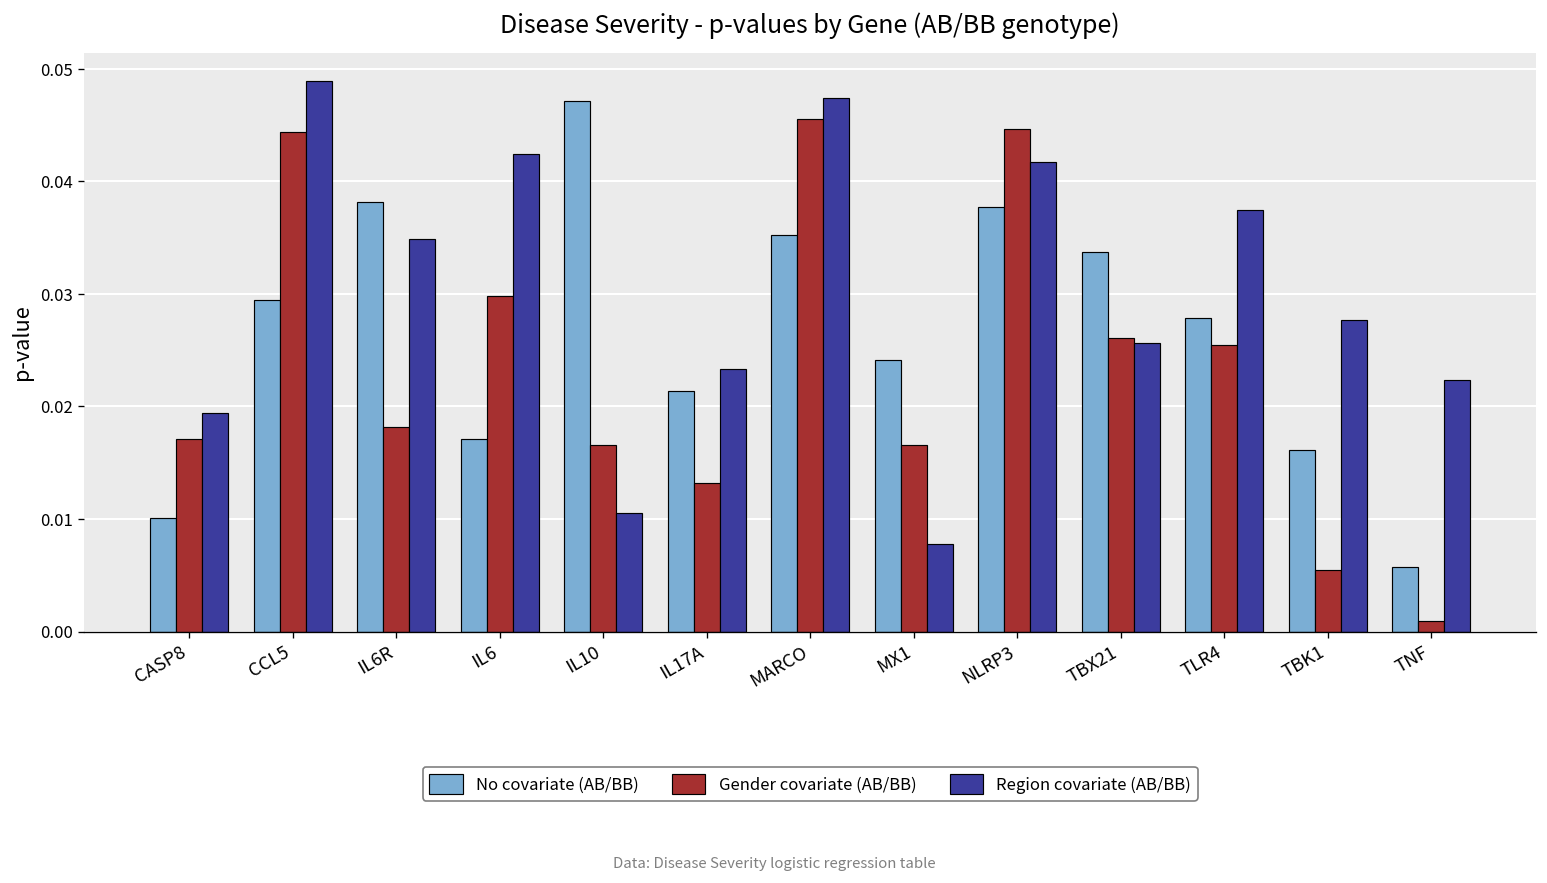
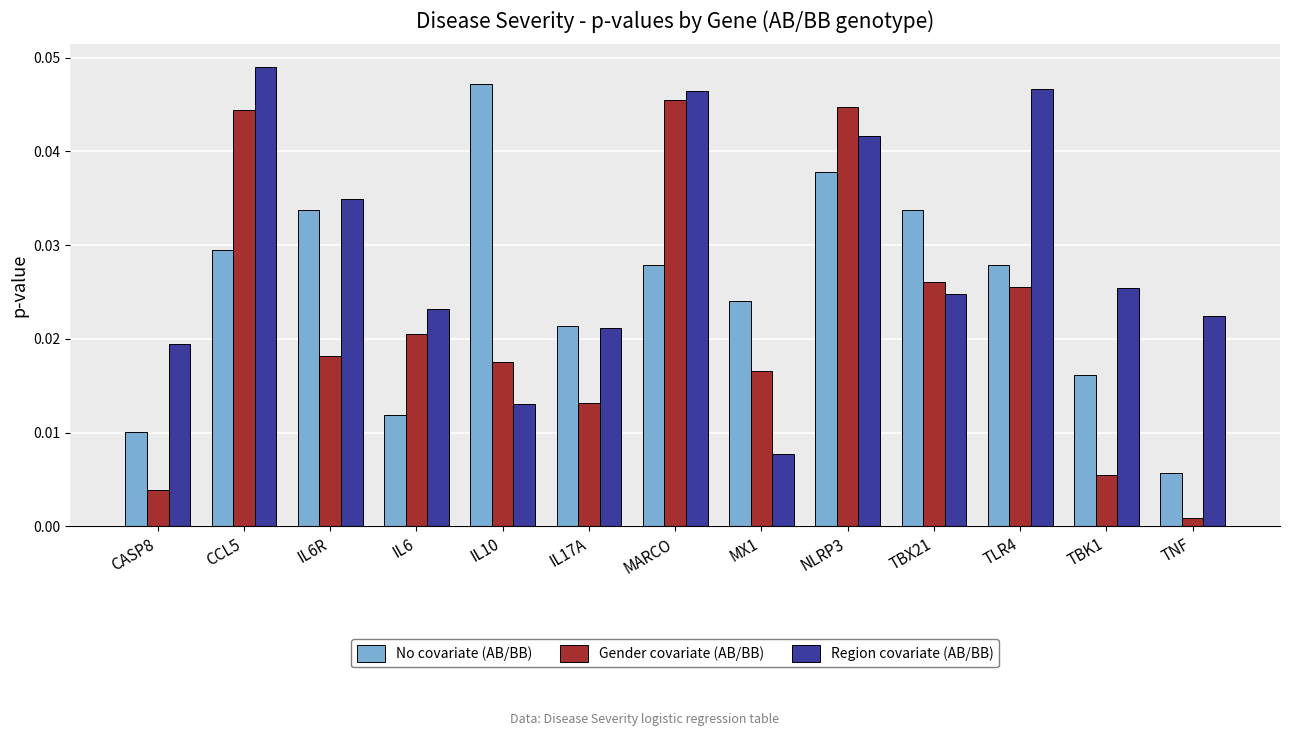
  {
    "No covariate (AB/BB)": {
      "CASP8": 0.010,
      "CCL5": 0.029,
-     "IL6R": 0.038,
-     "IL6": 0.017,
+     "IL6R": 0.034,
+     "IL6": 0.012,
      "IL10": 0.047,
      "IL17A": 0.021,
-     "MARCO": 0.035,
+     "MARCO": 0.028,
      "MX1": 0.024,
      "NLRP3": 0.038,
      "TBX21": 0.034,
      "TLR4": 0.028,
      "TBK1": 0.016,
      "TNF": 0.006
    },
    "Gender covariate (AB/BB)": {
-     "CASP8": 0.017,
+     "CASP8": 0.004,
      "CCL5": 0.044,
      "IL6R": 0.018,
-     "IL6": 0.030,
-     "IL10": 0.017,
+     "IL6": 0.021,
+     "IL10": 0.018,
      "IL17A": 0.013,
      "MARCO": 0.046,
      "MX1": 0.017,
      "NLRP3": 0.045,
      "TBX21": 0.026,
      "TLR4": 0.026,
      "TBK1": 0.005,
      "TNF": 0.001
    },
    "Region covariate (AB/BB)": {
      "CASP8": 0.019,
      "CCL5": 0.049,
      "IL6R": 0.035,
-     "IL6": 0.042,
-     "IL10": 0.011,
-     "IL17A": 0.023,
-     "MARCO": 0.047,
+     "IL6": 0.023,
+     "IL10": 0.013,
+     "IL17A": 0.021,
+     "MARCO": 0.046,
      "MX1": 0.008,
      "NLRP3": 0.042,
-     "TBX21": 0.026,
-     "TLR4": 0.037,
-     "TBK1": 0.028,
+     "TBX21": 0.025,
+     "TLR4": 0.047,
+     "TBK1": 0.025,
      "TNF": 0.022
    }
  }
